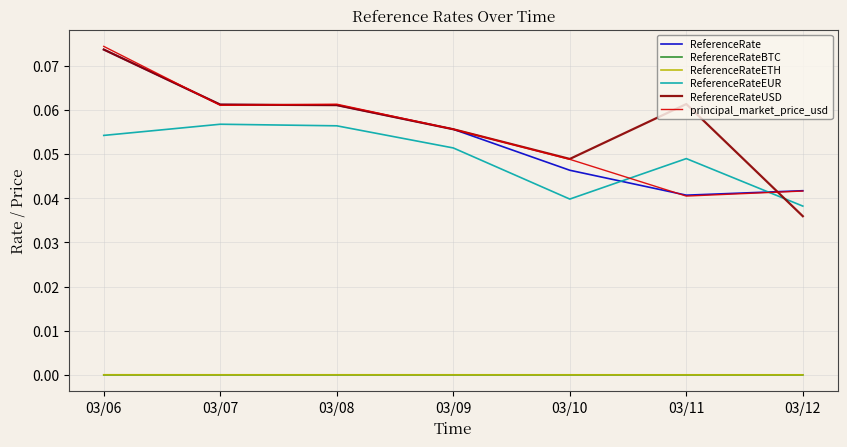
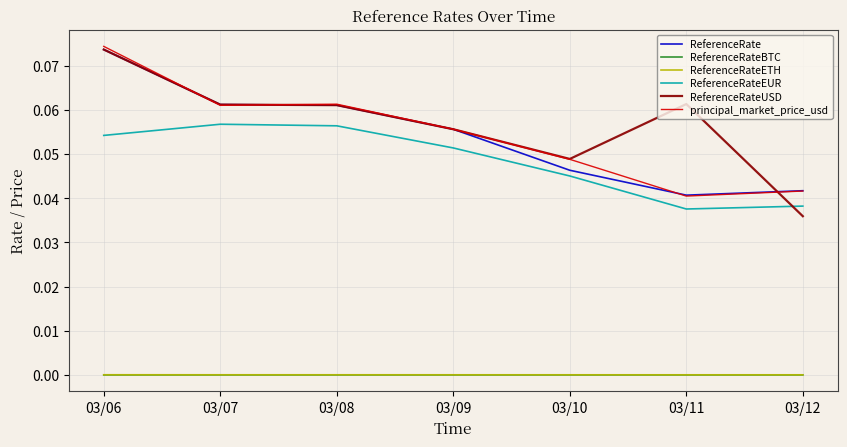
  {
    "ReferenceRate": {
      "03/10": 0.046
    },
    "ReferenceRateETH": {
      "03/06": 0.000,
      "03/07": 0.000,
      "03/08": 0.000,
      "03/09": 0.000,
      "03/10": 0.000,
      "03/11": 0.000,
      "03/12": 0.000
    },
    "ReferenceRateEUR": {
      "03/06": 0.054,
      "03/07": 0.057,
      "03/08": 0.056,
      "03/09": 0.051,
-     "03/10": 0.040,
-     "03/11": 0.049,
+     "03/10": 0.045,
+     "03/11": 0.038,
      "03/12": 0.038
    },
    "ReferenceRateUSD": {
      "03/12": 0.036
    },
    "principal_market_price_usd": {
      "03/06": 0.074
    }
  }
